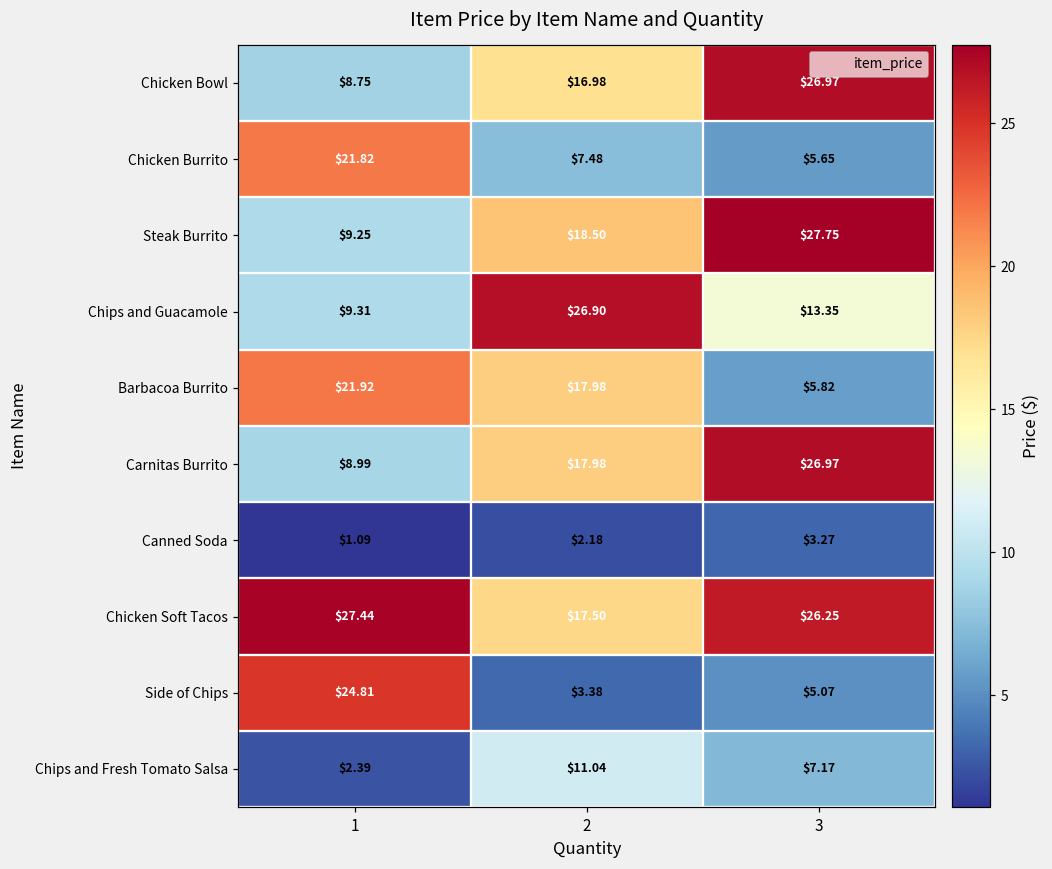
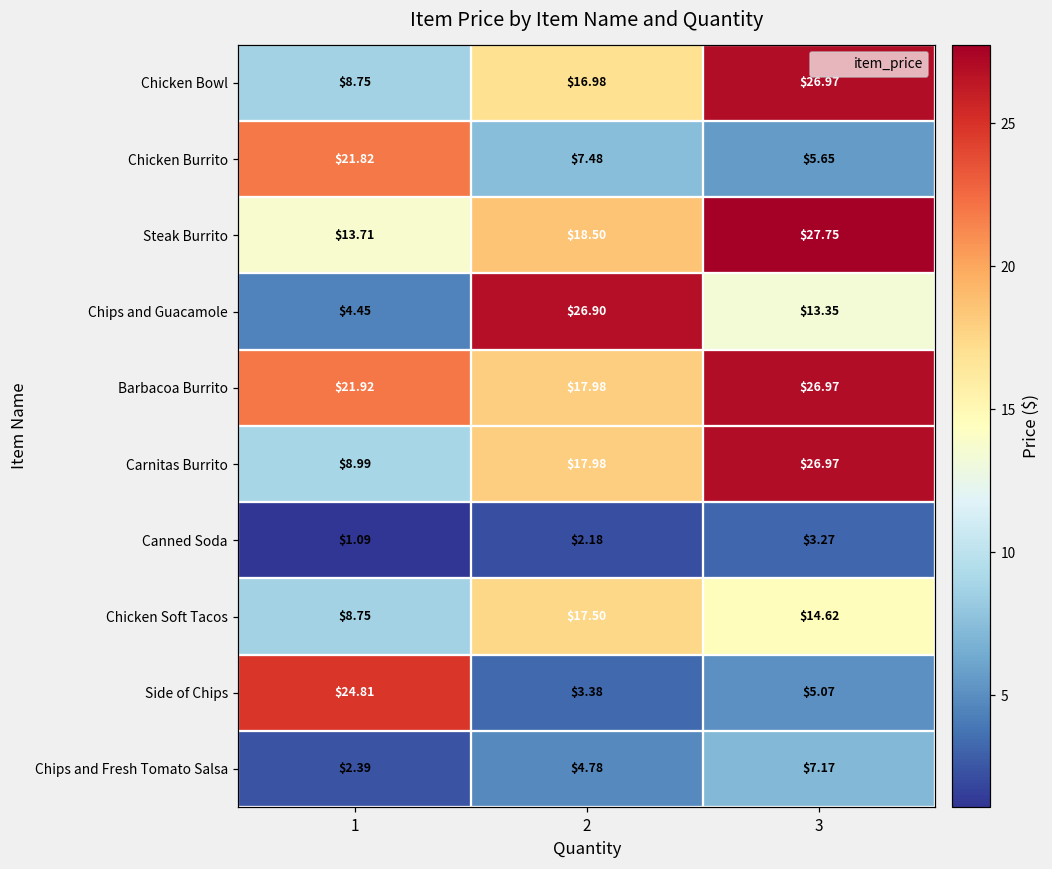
  {
    "Chicken Bowl": {
      "1": "$8.75",
      "2": "$16.98"
    },
    "Chicken Burrito": {
      "1": "$21.82",
      "2": "$7.48",
      "3": "$5.65"
    },
    "Steak Burrito": {
-     "1": "$9.25",
+     "1": "$13.71",
      "2": "$18.50",
      "3": "$27.75"
    },
    "Chips and Guacamole": {
-     "1": "$9.31",
+     "1": "$4.45",
      "2": "$26.90",
      "3": "$13.35"
    },
    "Barbacoa Burrito": {
      "1": "$21.92",
      "2": "$17.98",
-     "3": "$5.82"
+     "3": "$26.97"
    },
    "Carnitas Burrito": {
      "1": "$8.99",
      "2": "$17.98",
      "3": "$26.97"
    },
    "Canned Soda": {
      "1": "$1.09",
      "2": "$2.18",
      "3": "$3.27"
    },
    "Chicken Soft Tacos": {
-     "1": "$27.44",
+     "1": "$8.75",
      "2": "$17.50",
-     "3": "$26.25"
+     "3": "$14.62"
    },
    "Side of Chips": {
      "1": "$24.81",
      "2": "$3.38",
      "3": "$5.07"
    },
    "Chips and Fresh Tomato Salsa": {
      "1": "$2.39",
-     "2": "$11.04",
+     "2": "$4.78",
      "3": "$7.17"
    }
  }
